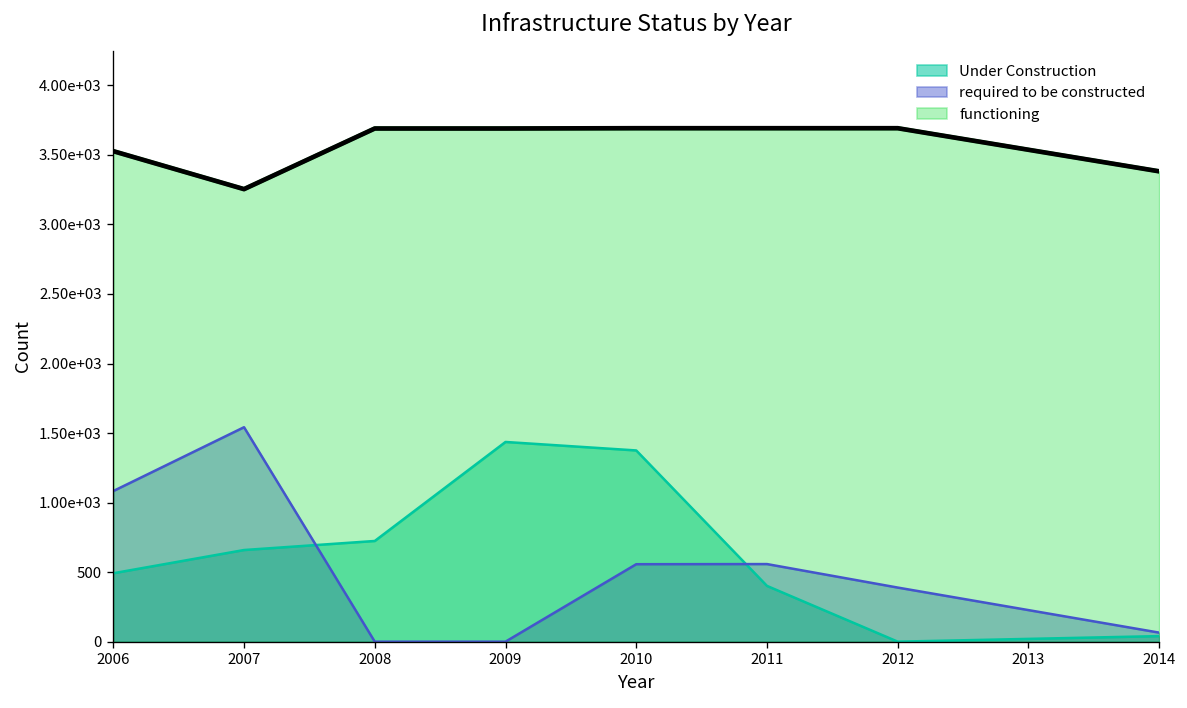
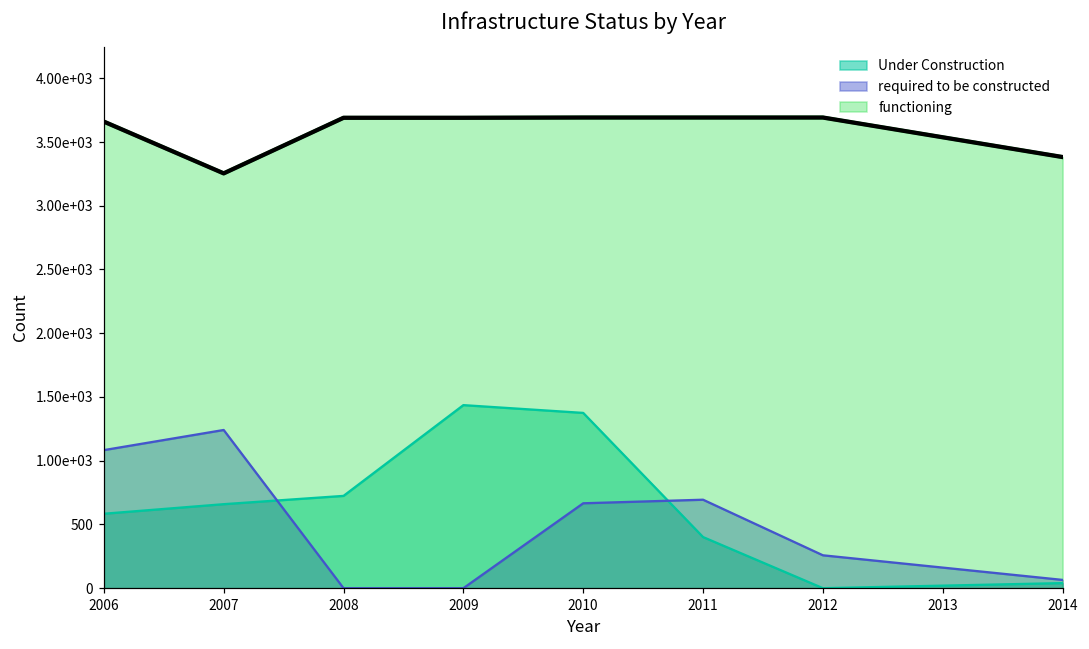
  {
    "Under Construction": {
-     "2006": 490,
+     "2006": 580,
      "2007": 660,
      "2008": 720,
      "2009": 1440,
      "2010": 1380,
      "2011": 400,
      "2012": 0,
      "2014": 40
    },
    "required to be constructed": {
      "2006": 1080,
-     "2007": 1540,
+     "2007": 1240,
      "2008": 0,
      "2009": 0,
-     "2010": 560,
-     "2011": 560,
-     "2012": 390,
+     "2010": 670,
+     "2011": 690,
+     "2012": 260,
      "2014": 70
    },
    "functioning": {
-     "2006": 3530,
+     "2006": 3660,
      "2007": 3250,
      "2008": 3690,
      "2009": 3690,
      "2010": 3690,
      "2011": 3690,
      "2012": 3690,
      "2014": 3380
    }
  }
